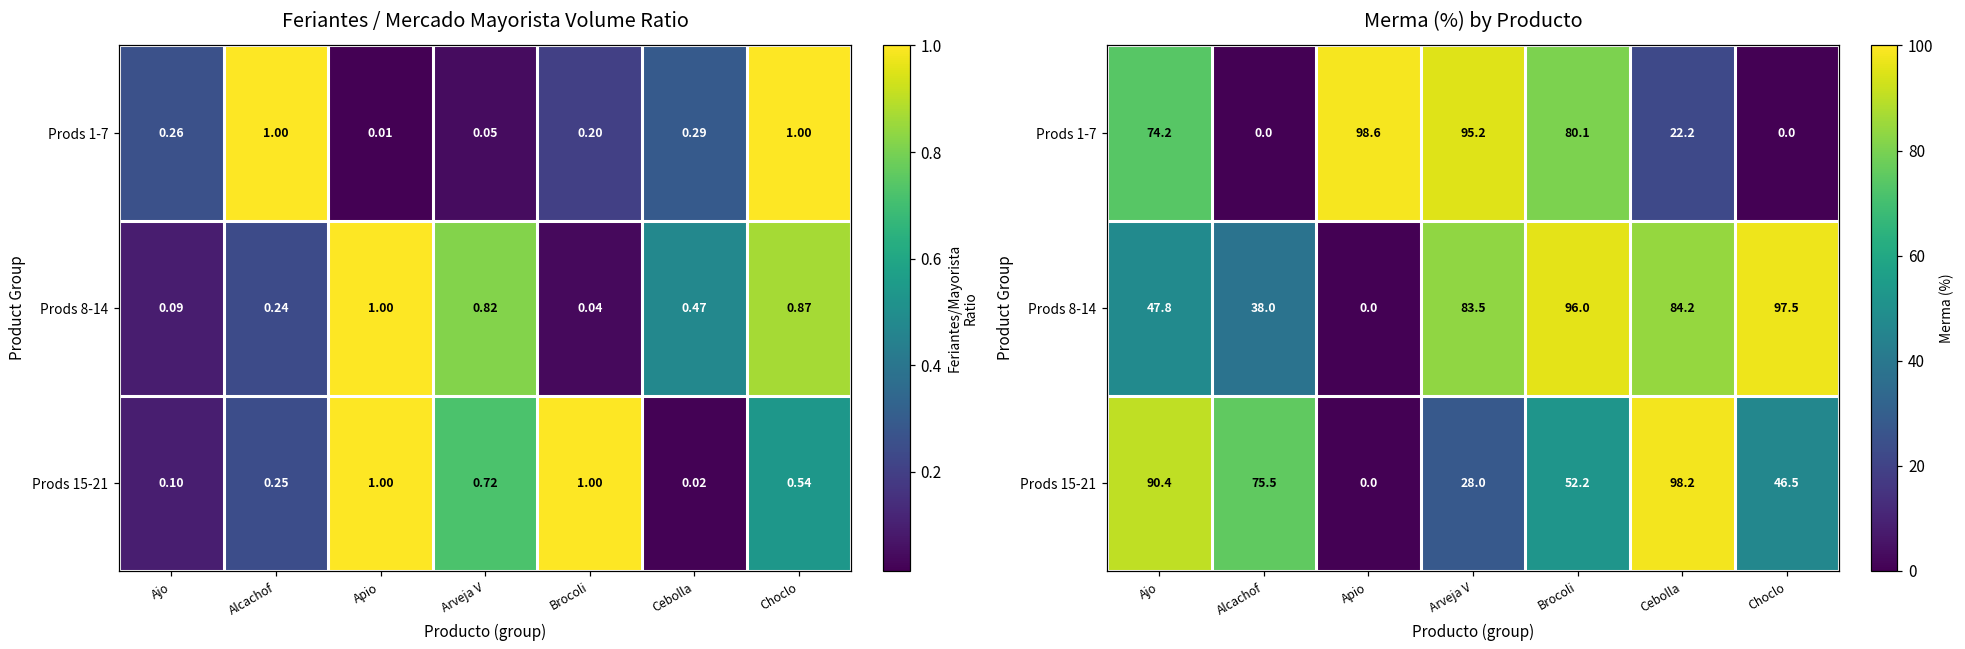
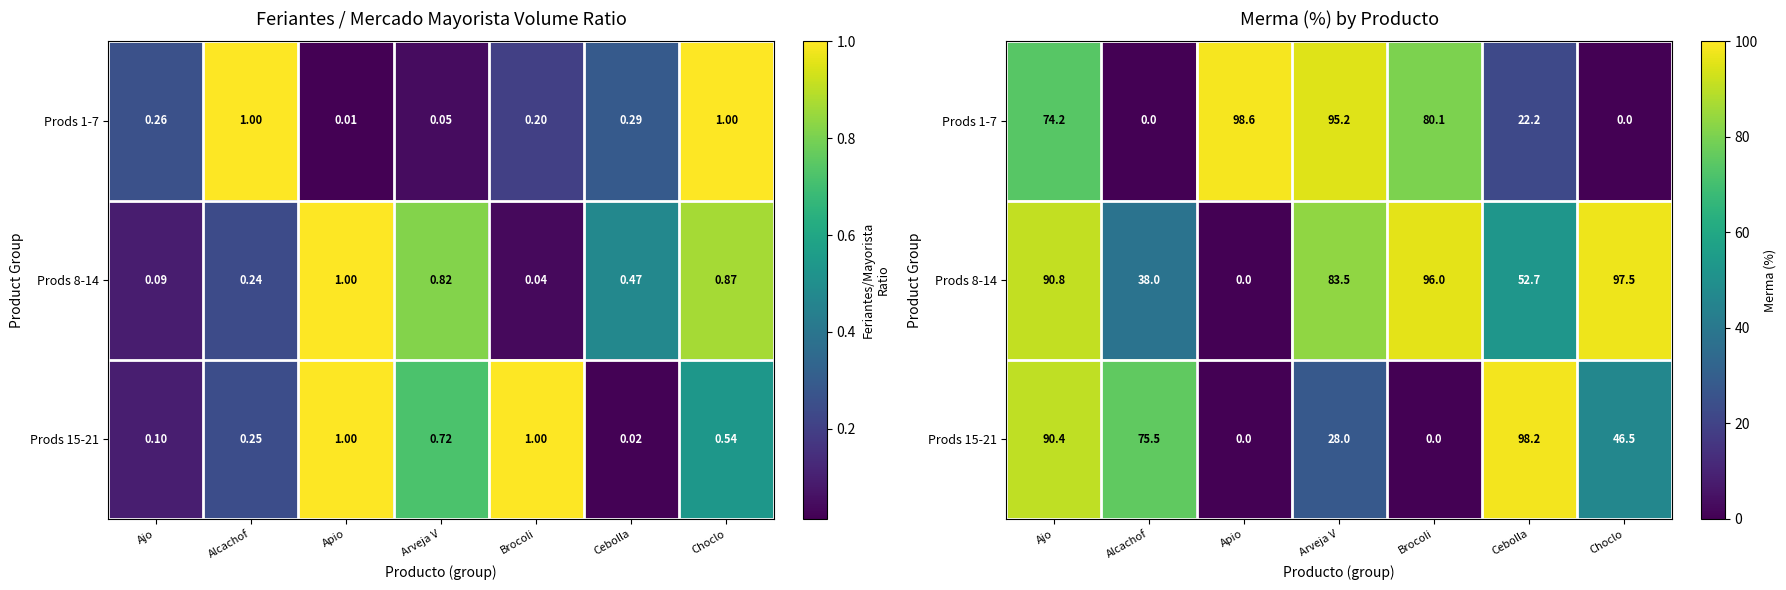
  {
    "Feriantes / Mercado Mayorista Volume Ratio": {
      "Prods 1-7": {
        "Ajo": 0.26,
        "Alcachof": 1.00,
        "Apio": 0.01,
        "Arveja V": 0.05,
        "Brocoli": 0.20,
        "Cebolla": 0.29,
        "Choclo": 1.00
      },
      "Prods 8-14": {
        "Ajo": 0.09,
        "Alcachof": 0.24,
        "Apio": 1.00,
        "Arveja V": 0.82,
        "Brocoli": 0.04,
        "Cebolla": 0.47,
        "Choclo": 0.87
      },
      "Prods 15-21": {
        "Ajo": 0.10,
        "Alcachof": 0.25,
        "Apio": 1.00,
        "Arveja V": 0.72,
        "Brocoli": 1.00,
        "Cebolla": 0.02,
        "Choclo": 0.54
      }
    },
    "Merma (%) by Producto": {
      "Prods 1-7": {
        "Ajo": 74.2,
        "Alcachof": 0.0,
        "Apio": 98.6,
        "Arveja V": 95.2,
        "Brocoli": 80.1,
        "Cebolla": 22.2,
        "Choclo": 0.0
      },
      "Prods 8-14": {
-       "Ajo": 47.8,
+       "Ajo": 90.8,
        "Alcachof": 38.0,
        "Apio": 0.0,
        "Arveja V": 83.5,
        "Brocoli": 96.0,
-       "Cebolla": 84.2,
+       "Cebolla": 52.7,
        "Choclo": 97.5
      },
      "Prods 15-21": {
        "Ajo": 90.4,
        "Alcachof": 75.5,
        "Apio": 0.0,
        "Arveja V": 28.0,
-       "Brocoli": 52.2,
+       "Brocoli": 0.0,
        "Cebolla": 98.2,
        "Choclo": 46.5
      }
    }
  }
